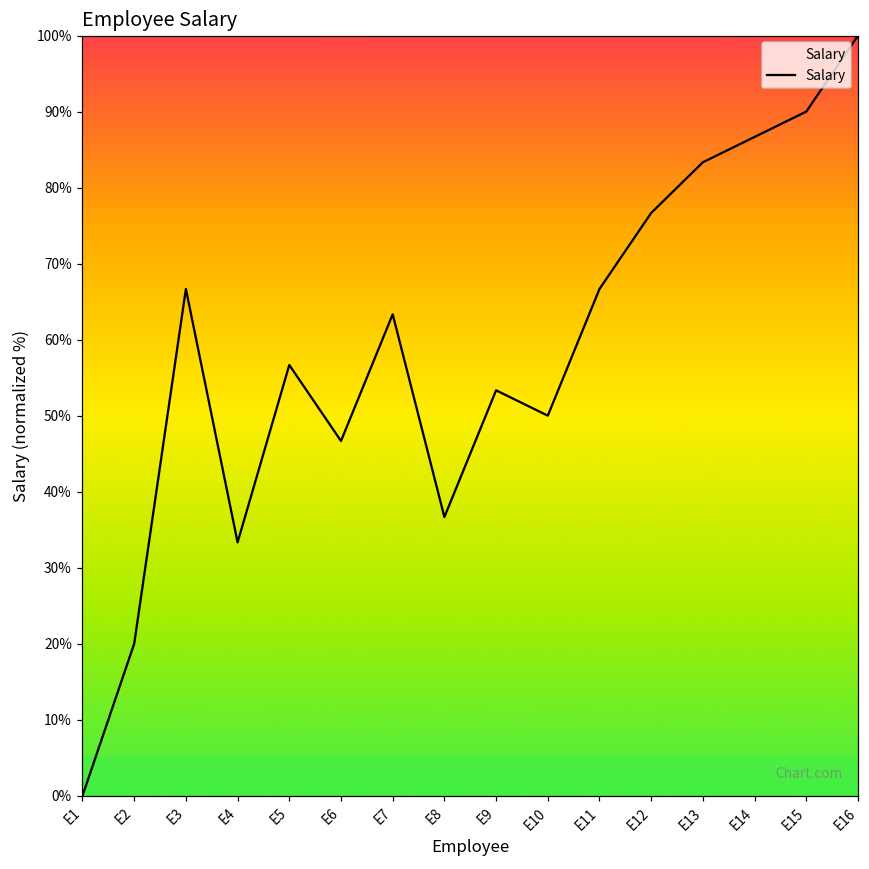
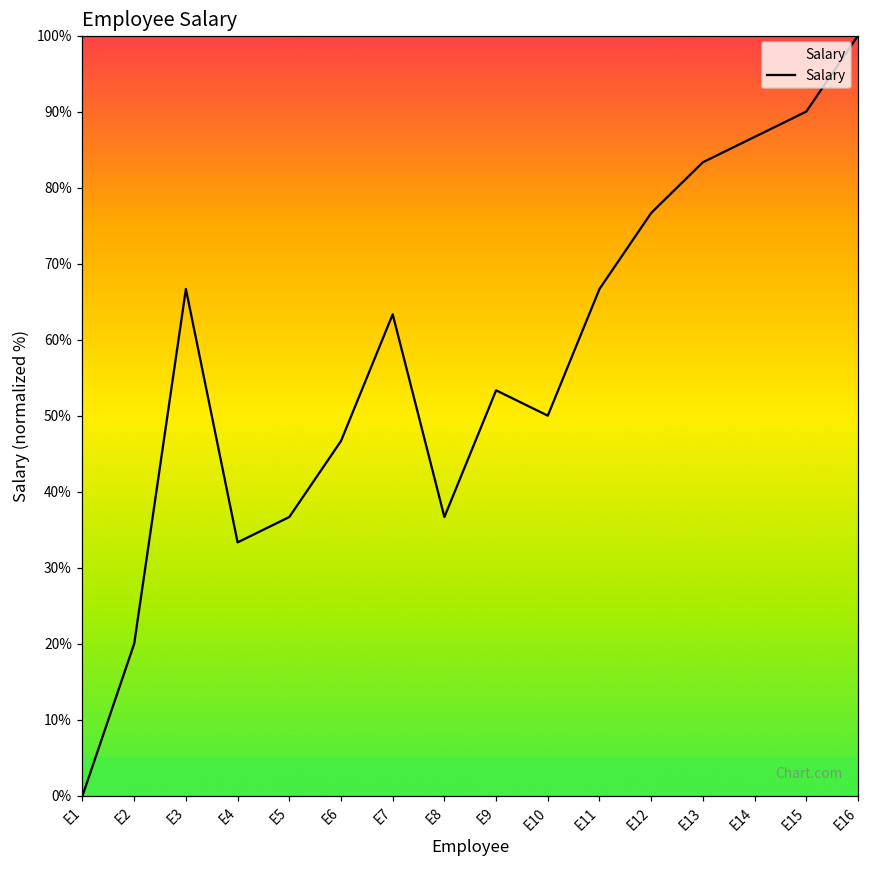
  {
    "E2": "20%",
    "E3": "67%",
    "E4": "33%",
-   "E5": "57%",
+   "E5": "37%",
    "E6": "47%",
    "E7": "63%",
    "E8": "37%",
    "E9": "53%",
    "E10": "50%",
    "E11": "67%",
    "E12": "77%",
    "E13": "83%",
    "E14": "87%",
    "E15": "90%",
    "E16": "100%"
  }
